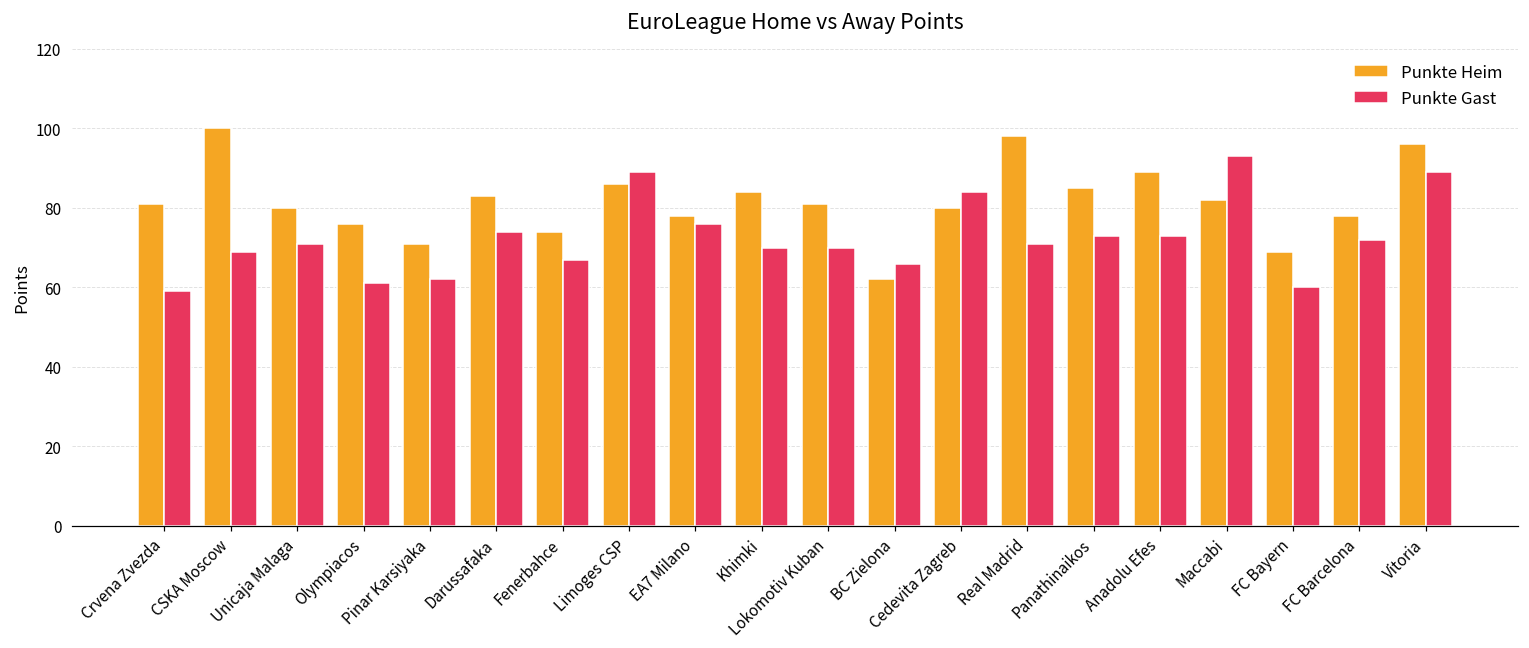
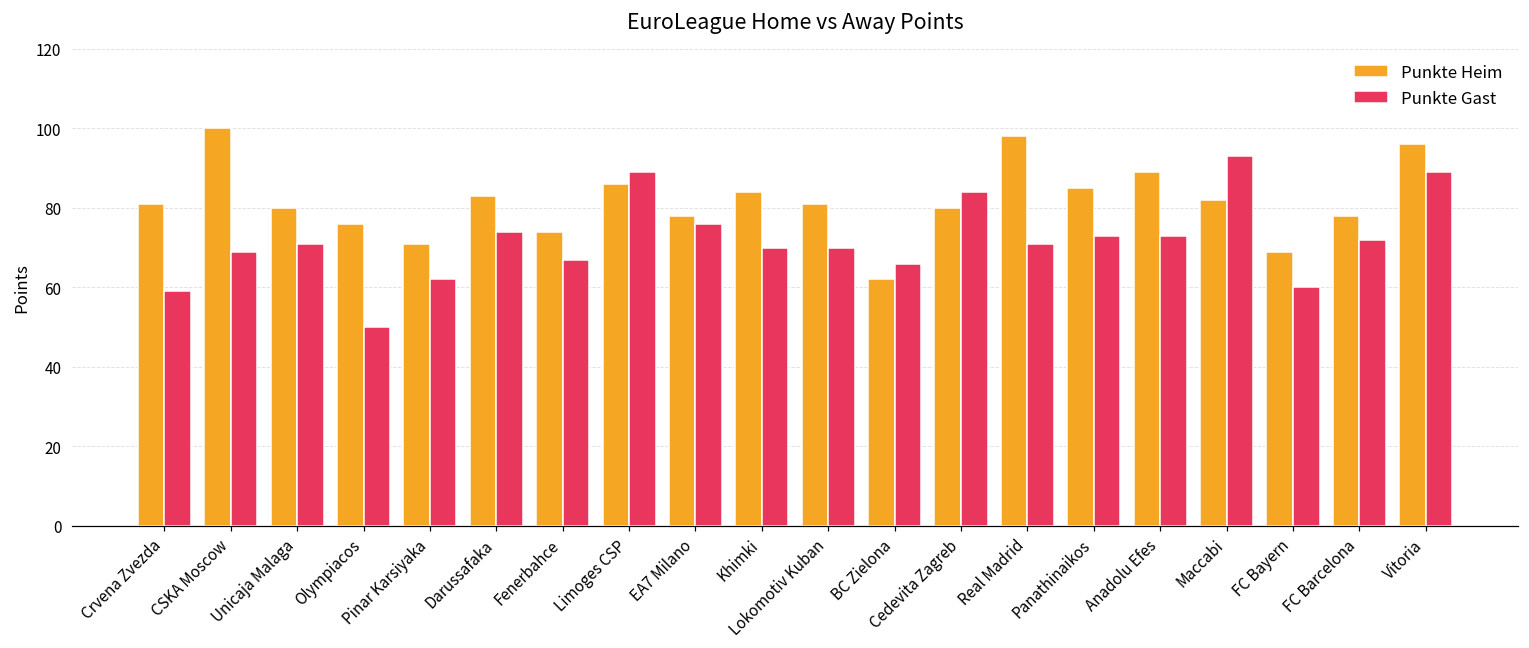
  {
    "Punkte Heim": {
      "Crvena Zvezda": 81,
      "CSKA Moscow": 100,
      "Unicaja Malaga": 80,
      "Olympiacos": 76,
      "Pinar Karsiyaka": 71,
      "Darussafaka": 83,
      "Fenerbahce": 74,
      "Limoges CSP": 86,
      "EA7 Milano": 78,
      "Khimki": 84,
      "Lokomotiv Kuban": 81,
      "BC Zielona": 62,
      "Cedevita Zagreb": 80,
      "Real Madrid": 98,
      "Panathinaikos": 85,
      "Anadolu Efes": 89,
      "Maccabi": 82,
      "FC Bayern": 69,
      "FC Barcelona": 78,
      "Vitoria": 96
    },
    "Punkte Gast": {
      "Crvena Zvezda": 59,
      "CSKA Moscow": 69,
      "Unicaja Malaga": 71,
-     "Olympiacos": 61,
+     "Olympiacos": 50,
      "Pinar Karsiyaka": 62,
      "Darussafaka": 74,
      "Fenerbahce": 67,
      "Limoges CSP": 89,
      "EA7 Milano": 76,
      "Khimki": 70,
      "Lokomotiv Kuban": 70,
      "BC Zielona": 66,
      "Cedevita Zagreb": 84,
      "Real Madrid": 71,
      "Panathinaikos": 73,
      "Anadolu Efes": 73,
      "Maccabi": 93,
      "FC Bayern": 60,
      "FC Barcelona": 72,
      "Vitoria": 89
    }
  }
